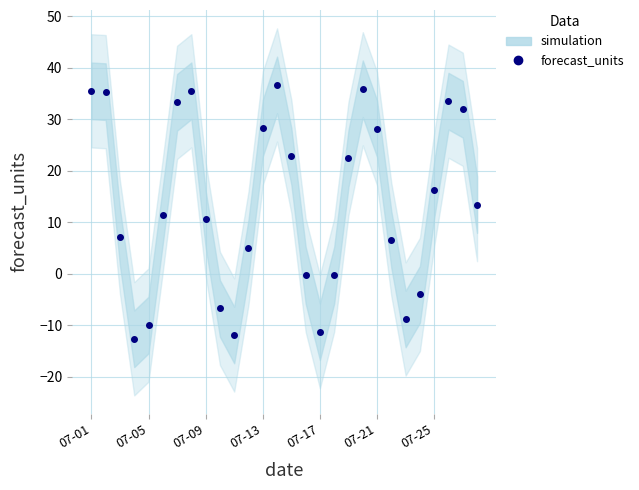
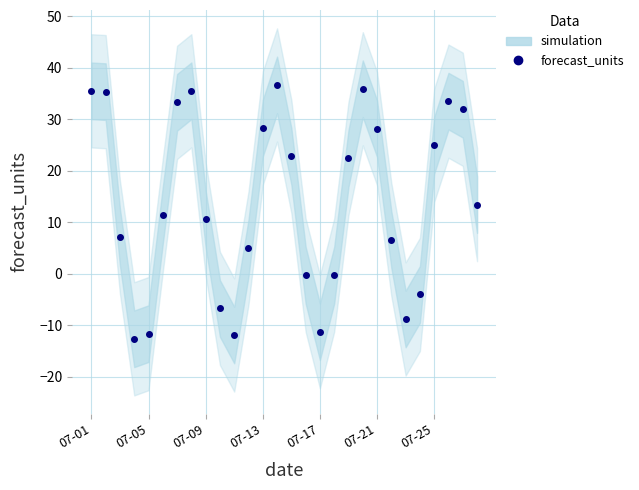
  {
    "forecast_units": {
      "07-01": 36,
-     "07-05": -10,
+     "07-05": -12,
      "07-09": 11,
      "07-13": 28,
      "07-17": -11,
      "07-21": 28,
-     "07-25": 16
+     "07-25": 25
    }
  }
